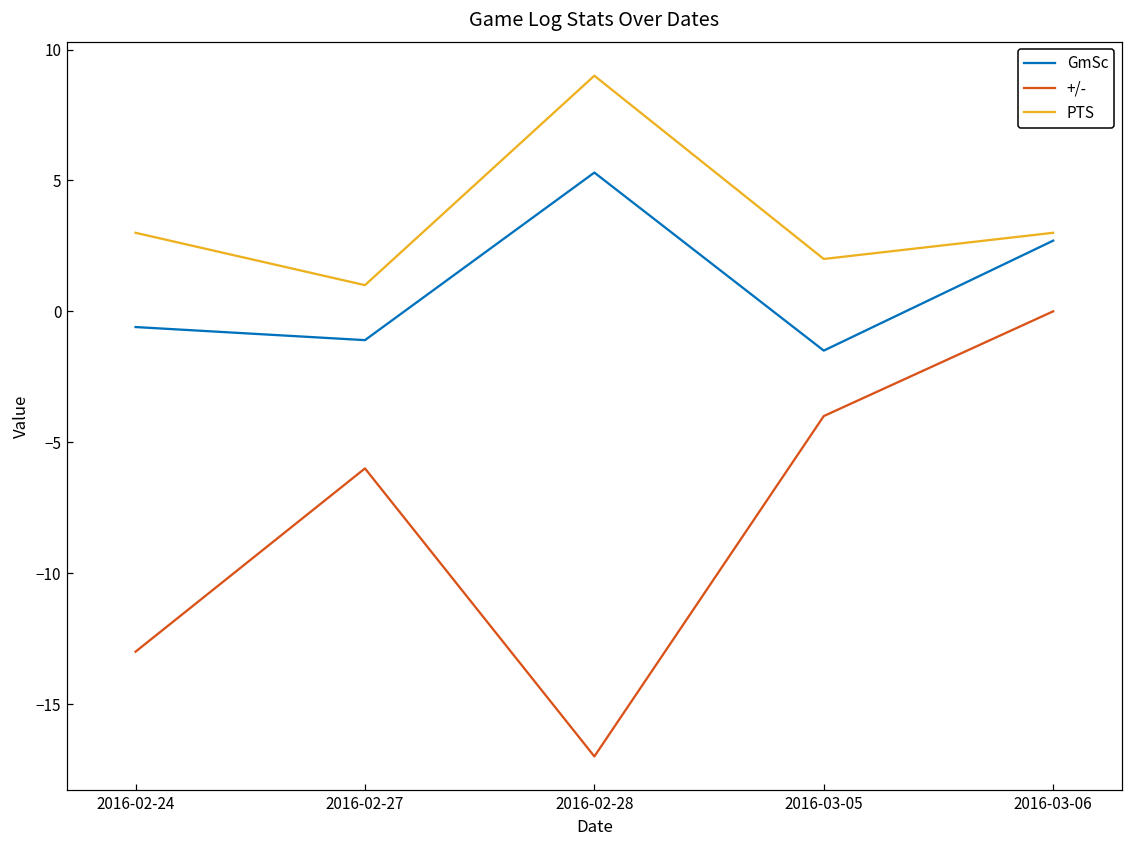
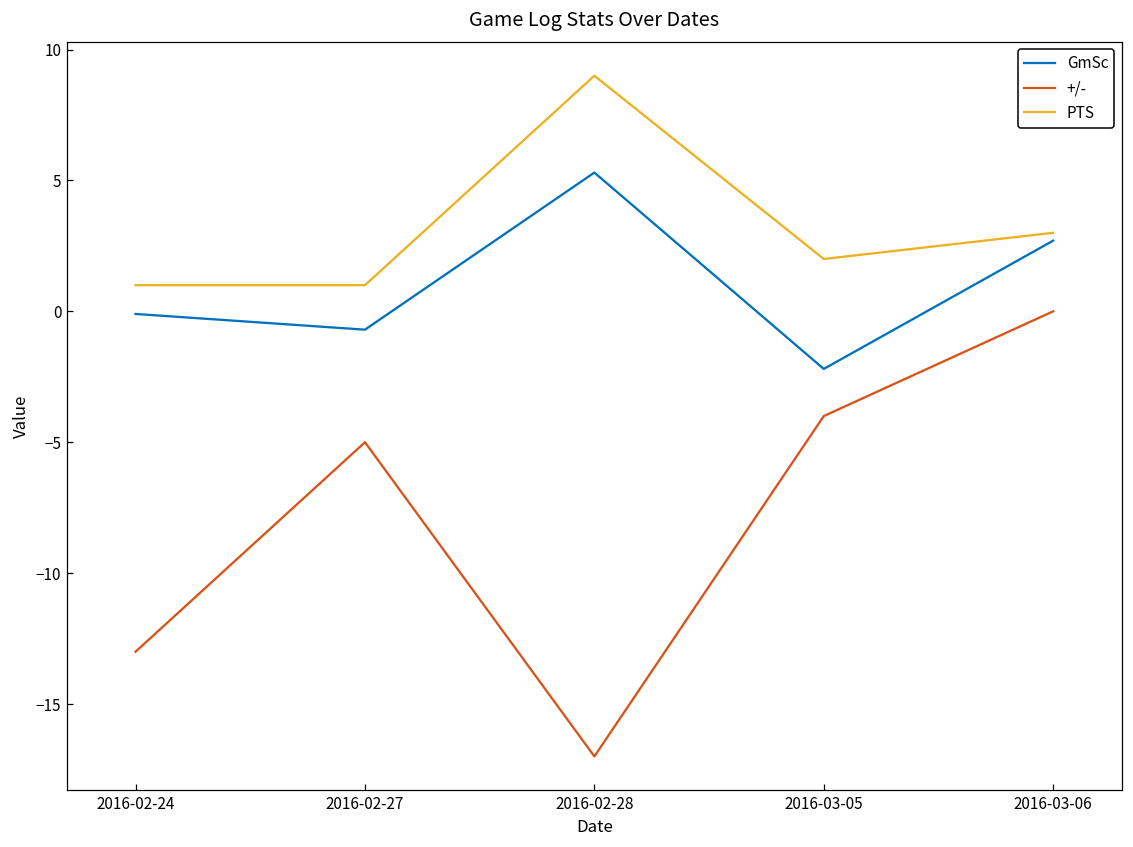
  {
    "GmSc": {
-     "2016-02-24": -0.6,
-     "2016-02-27": -1.1,
+     "2016-02-24": -0.1,
+     "2016-02-27": -0.7,
      "2016-02-28": 5.3,
-     "2016-03-05": -1.5,
+     "2016-03-05": -2.2,
      "2016-03-06": 2.7
    },
    "+/-": {
      "2016-02-24": -13,
-     "2016-02-27": -6,
+     "2016-02-27": -5,
      "2016-02-28": -17,
      "2016-03-05": -4,
      "2016-03-06": 0
    },
    "PTS": {
-     "2016-02-24": 3,
+     "2016-02-24": 1,
      "2016-02-27": 1,
      "2016-02-28": 9,
      "2016-03-05": 2,
      "2016-03-06": 3
    }
  }
